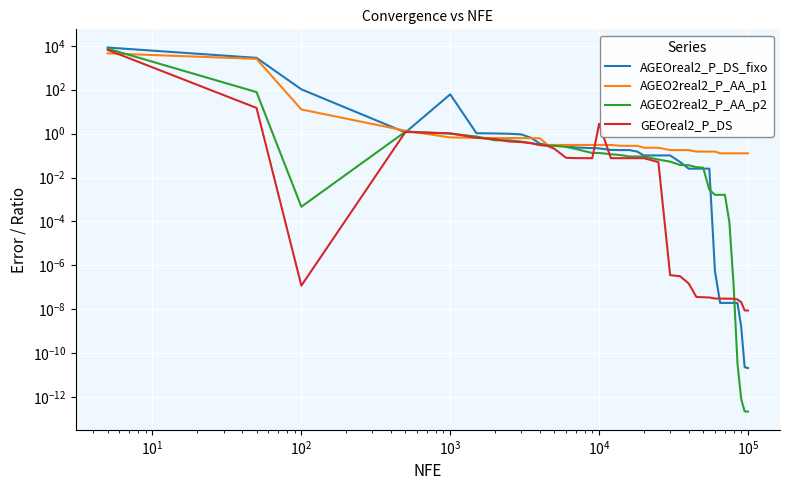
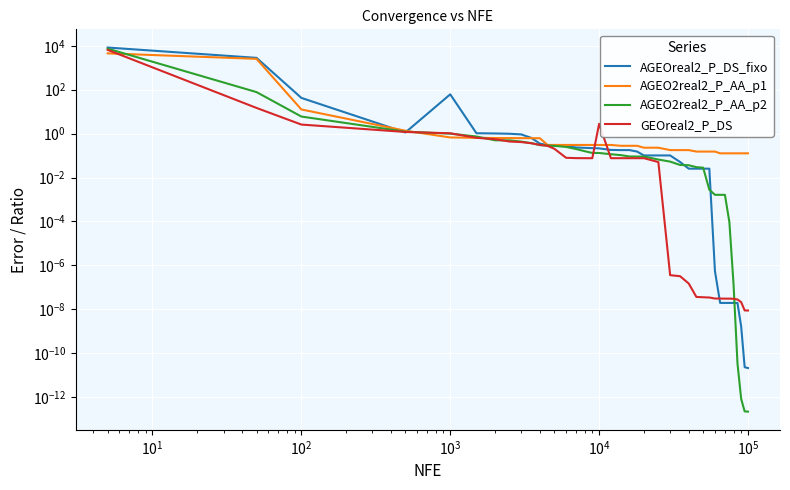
  {
    "AGEOreal2_P_DS_fixo": {
-     "10^2": 100,
+     "10^2": 40,
      "10^3": 60,
      "10^4": 0.2,
      "10^5": 0.00000000002
    },
    "AGEO2real2_P_AA_p1": {
      "10^2": 10,
      "10^3": 0.7,
      "10^4": 0.3,
      "10^5": 0.1
    },
    "AGEO2real2_P_AA_p2": {
-     "10^2": 0.0005,
+     "10^2": 6,
      "10^4": 0.1,
      "10^5": 0.000000000000
    },
    "GEOreal2_P_DS": {
-     "10^2": 0.0000001,
+     "10^2": 3,
      "10^4": 3,
      "10^5": 0.000000009
    }
  }
